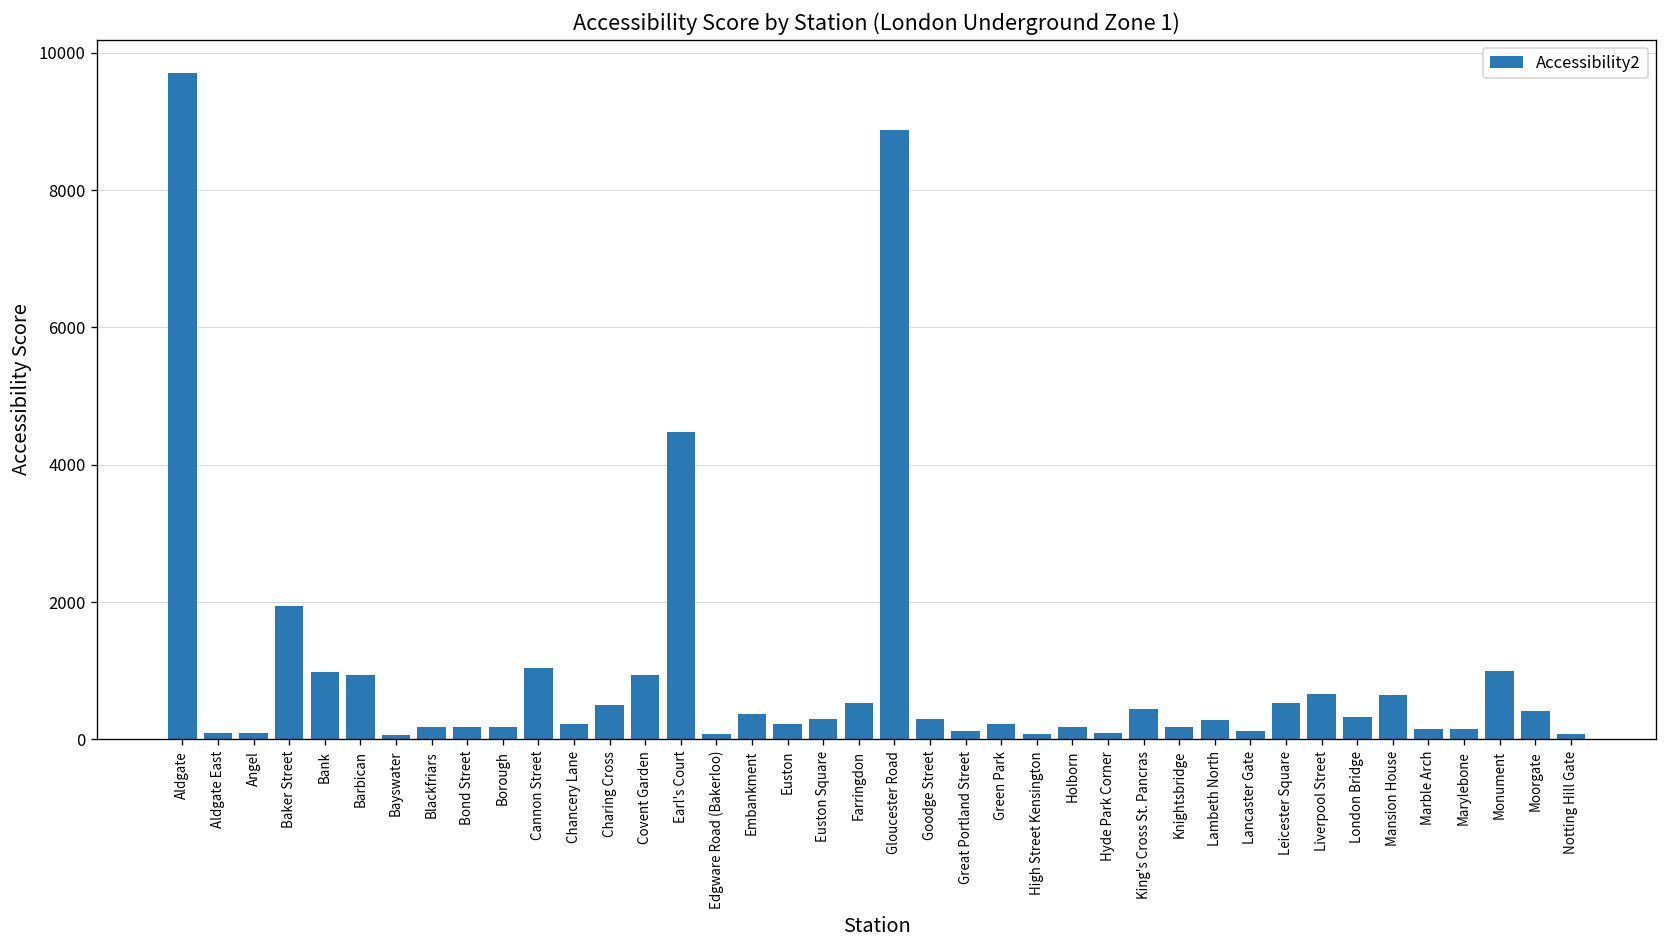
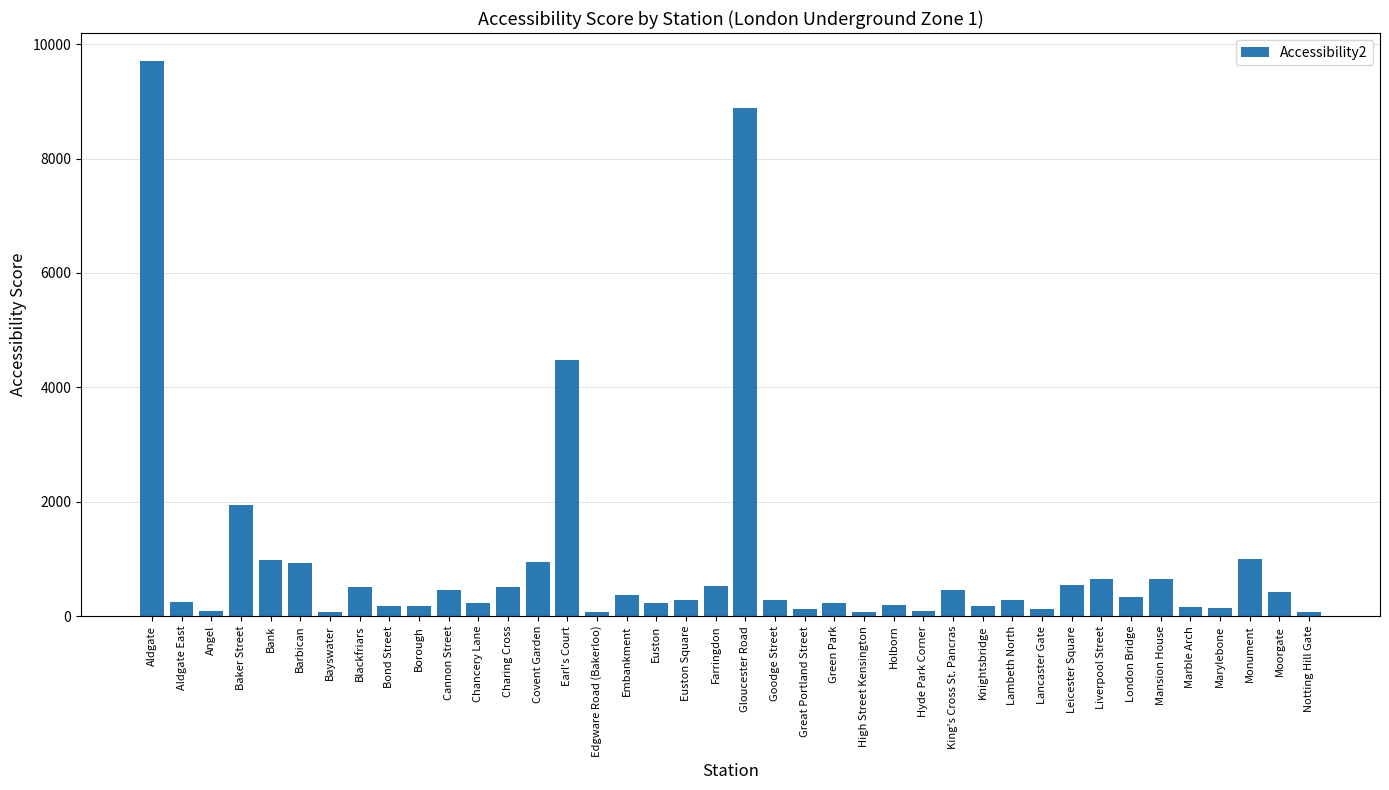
  {
    "Aldgate": 9700,
-   "Aldgate East": 100,
+   "Aldgate East": 200,
    "Angel": 100,
    "Baker Street": 1900,
    "Bank": 1000,
    "Barbican": 900,
    "Bayswater": 100,
-   "Blackfriars": 200,
+   "Blackfriars": 500,
    "Bond Street": 200,
    "Borough": 200,
-   "Cannon Street": 1000,
+   "Cannon Street": 400,
    "Chancery Lane": 200,
    "Charing Cross": 500,
    "Covent Garden": 900,
    "Earl's Court": 4500,
    "Edgware Road (Bakerloo)": 100,
    "Embankment": 400,
    "Euston": 200,
    "Euston Square": 300,
    "Farringdon": 500,
    "Gloucester Road": 8900,
    "Goodge Street": 300,
    "Great Portland Street": 100,
    "Green Park": 200,
    "High Street Kensington": 100,
    "Holborn": 200,
    "Hyde Park Corner": 100,
    "King's Cross St. Pancras": 400,
    "Knightsbridge": 200,
    "Lambeth North": 300,
    "Lancaster Gate": 100,
    "Leicester Square": 500,
    "Liverpool Street": 700,
    "London Bridge": 300,
    "Mansion House": 600,
    "Marble Arch": 200,
    "Marylebone": 100,
    "Monument": 1000,
    "Moorgate": 400,
    "Notting Hill Gate": 100
  }
